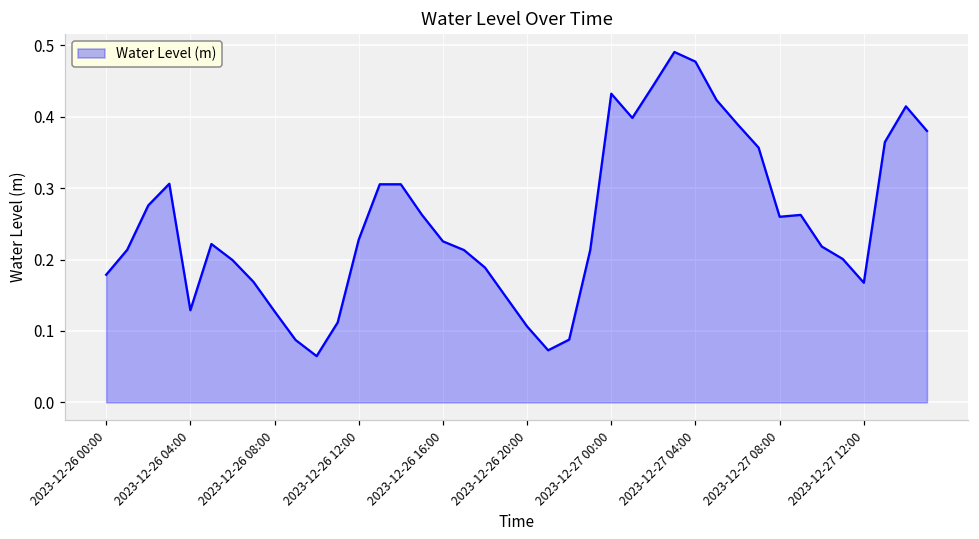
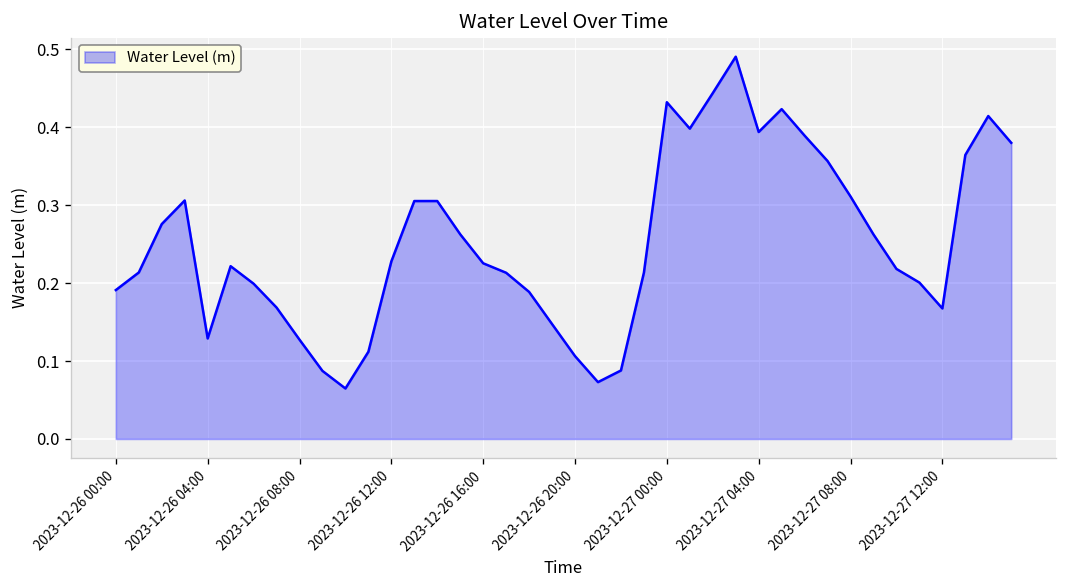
  {
-   "2023-12-26 00:00": 0.18,
+   "2023-12-26 00:00": 0.19,
    "2023-12-26 04:00": 0.13,
    "2023-12-26 08:00": 0.13,
    "2023-12-26 12:00": 0.23,
    "2023-12-26 16:00": 0.23,
    "2023-12-26 20:00": 0.11,
    "2023-12-27 00:00": 0.43,
-   "2023-12-27 04:00": 0.48,
-   "2023-12-27 08:00": 0.26,
+   "2023-12-27 04:00": 0.39,
+   "2023-12-27 08:00": 0.31,
    "2023-12-27 12:00": 0.17
  }
